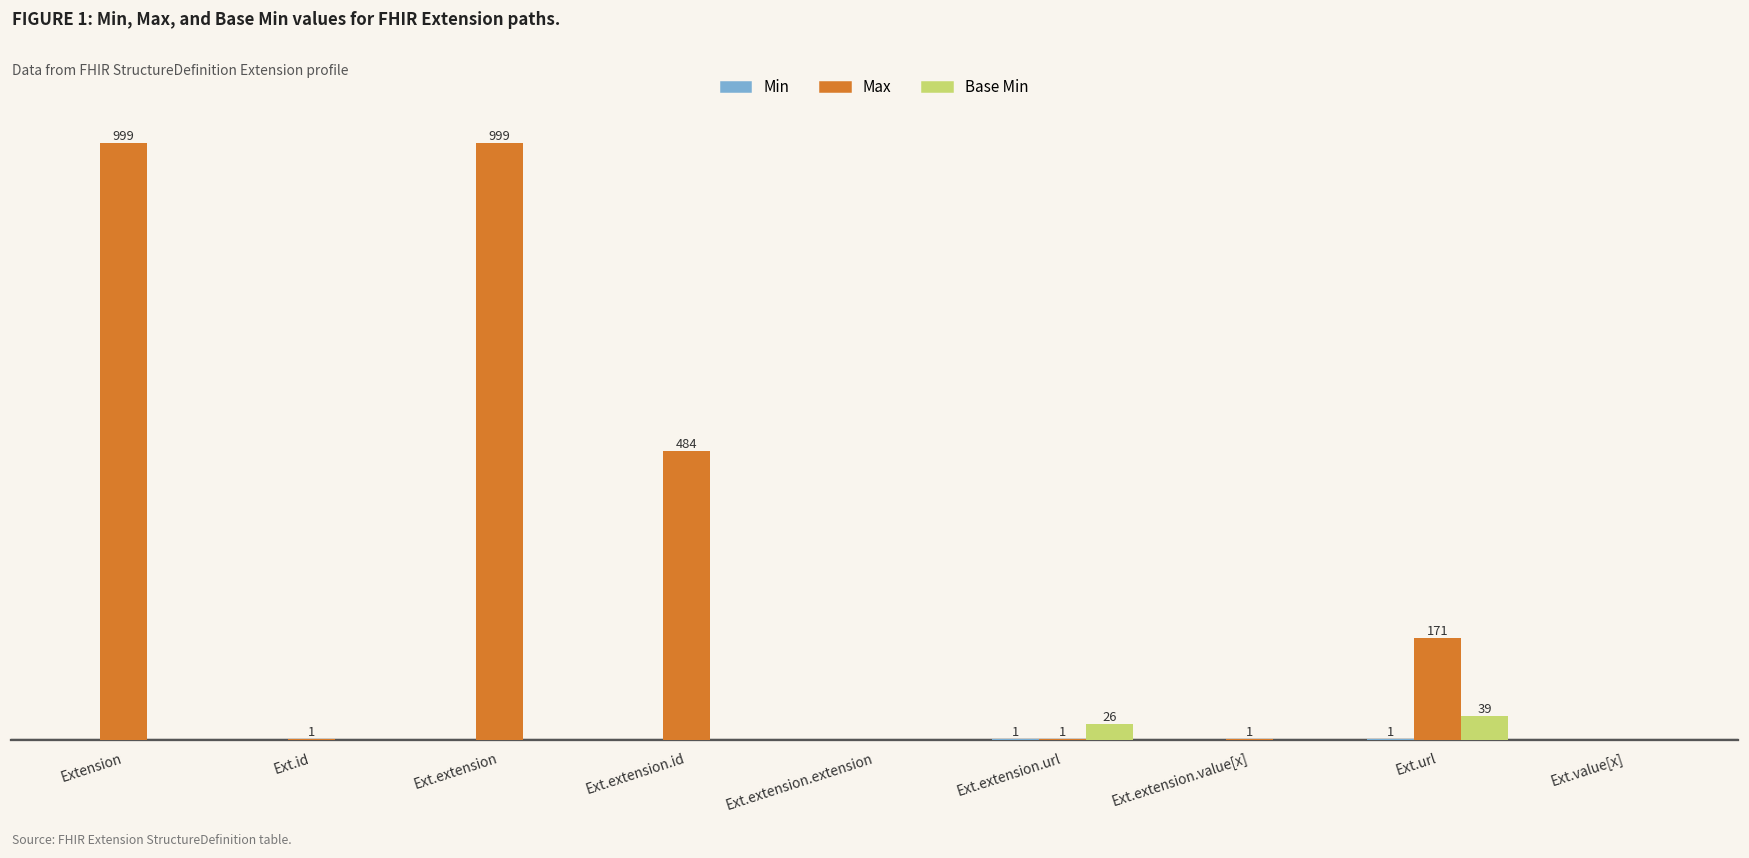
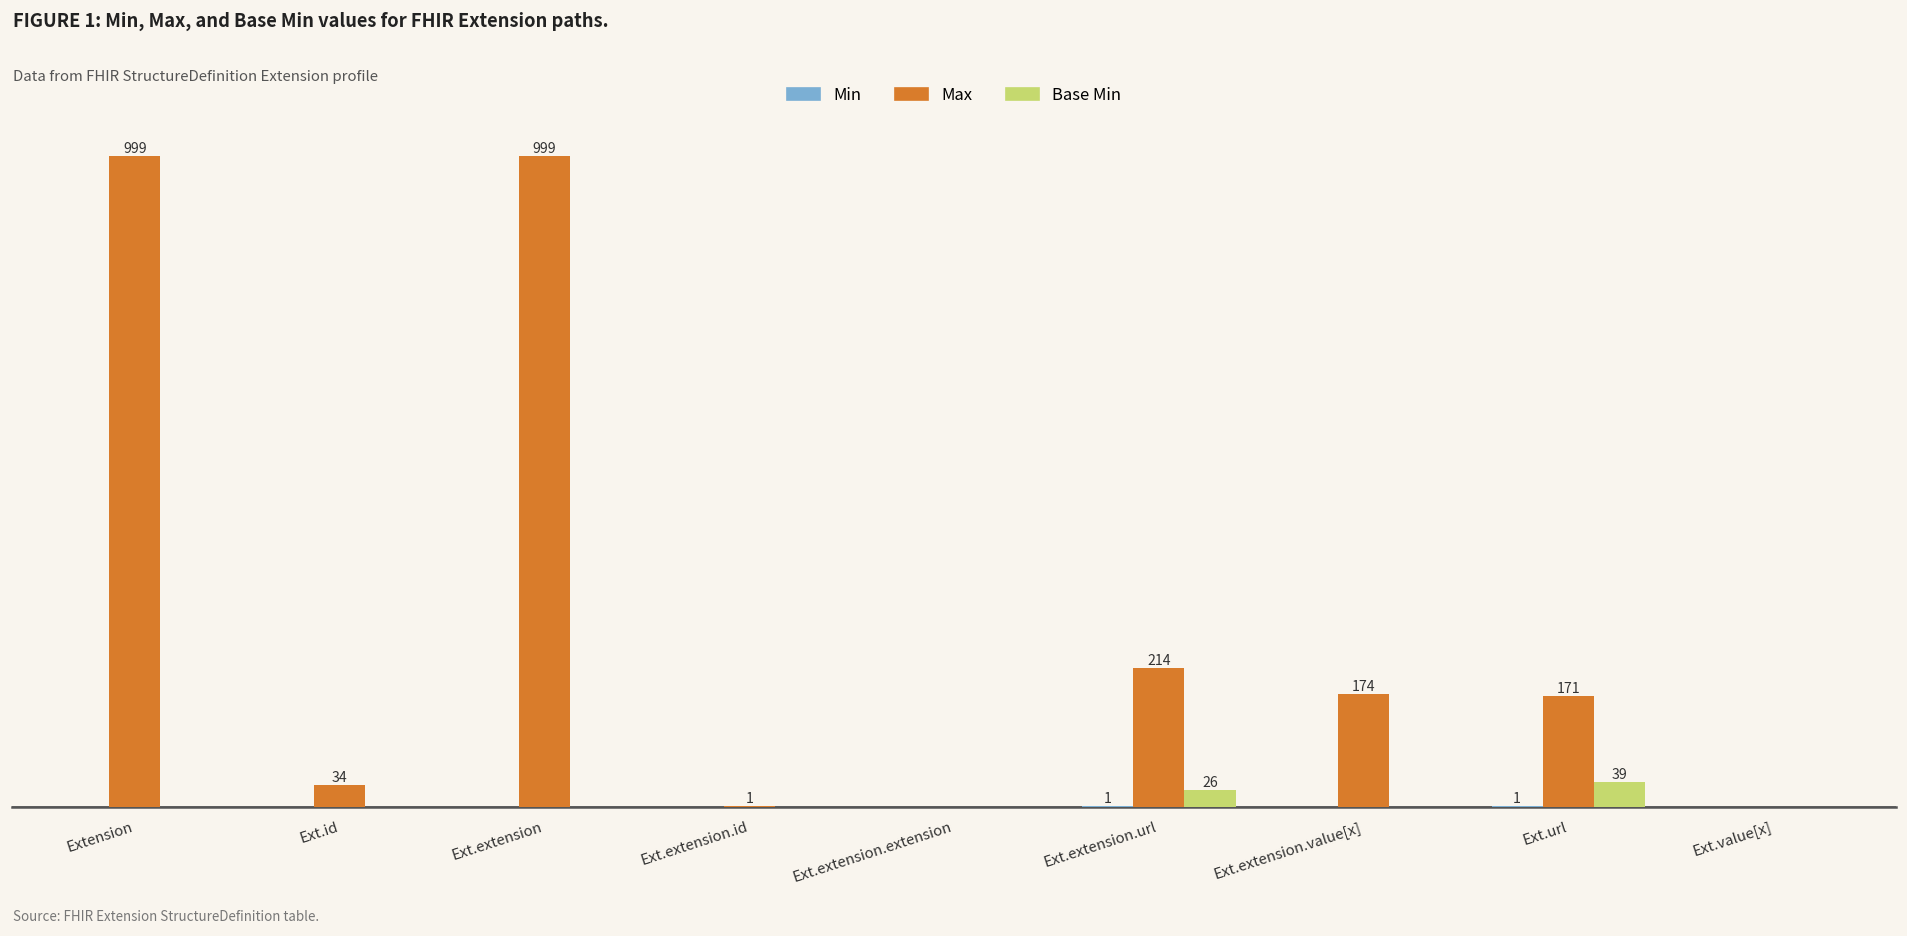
  {
    "Min": {
      "Ext.extension.url": 1,
      "Ext.url": 1
    },
    "Max": {
      "Extension": 999,
-     "Ext.id": 1,
+     "Ext.id": 34,
      "Ext.extension": 999,
-     "Ext.extension.id": 484,
-     "Ext.extension.url": 1,
-     "Ext.extension.value[x]": 1,
+     "Ext.extension.id": 1,
+     "Ext.extension.url": 214,
+     "Ext.extension.value[x]": 174,
      "Ext.url": 171
    },
    "Base Min": {
      "Ext.extension.url": 26,
      "Ext.url": 39
    }
  }
